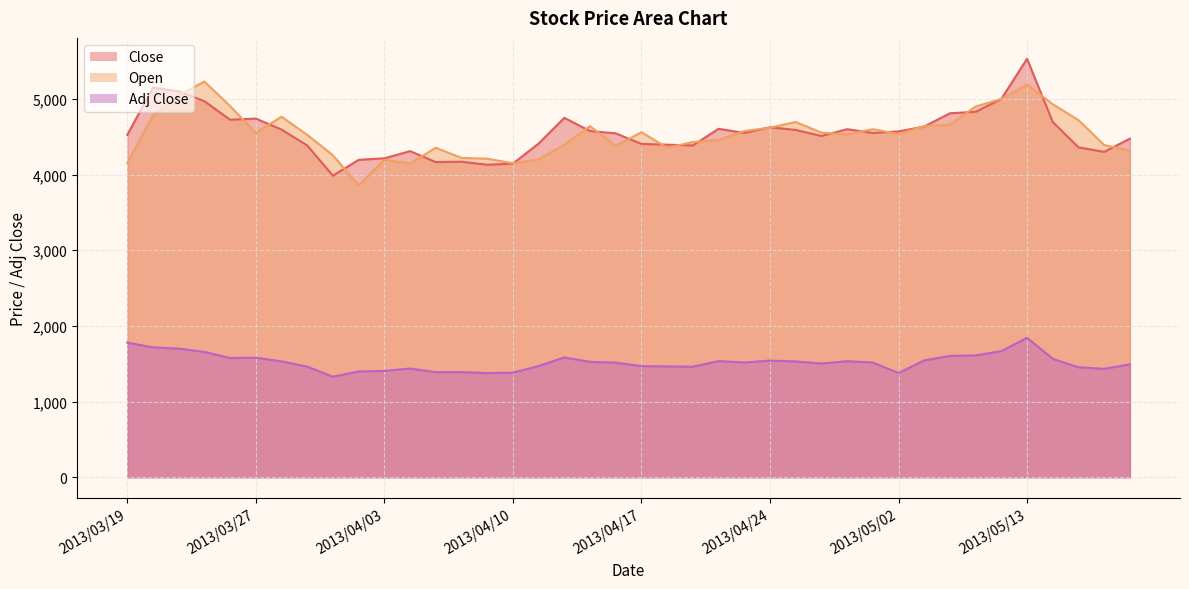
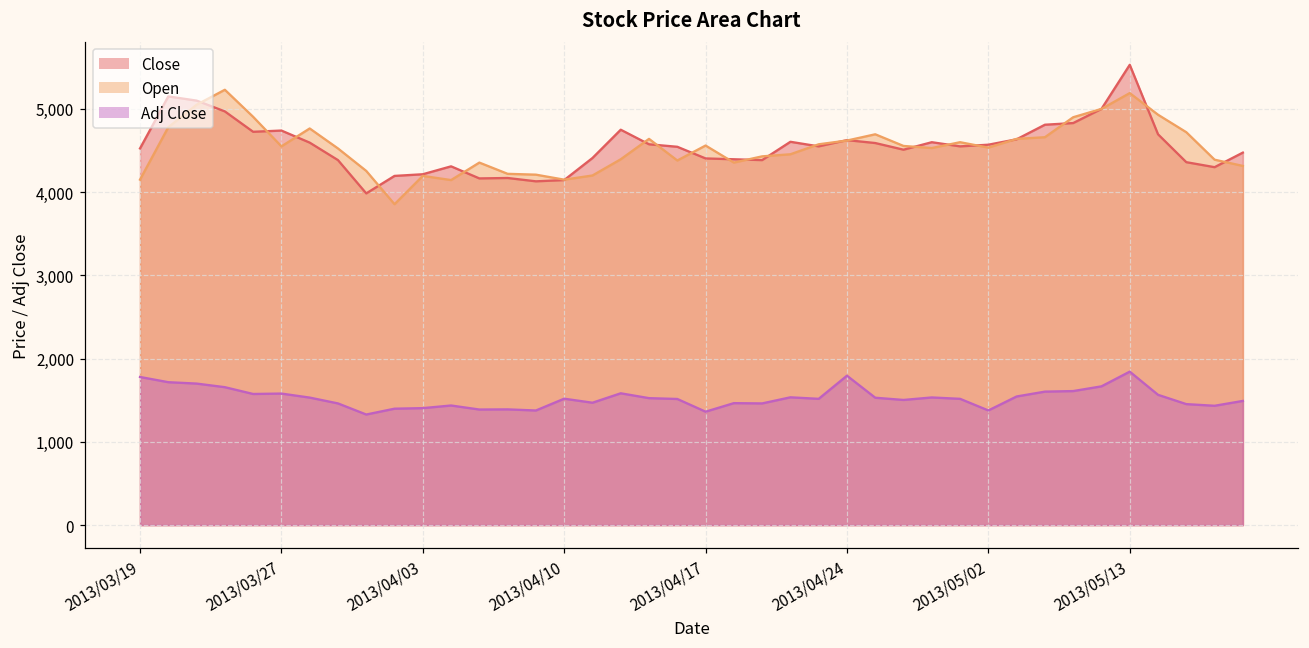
  {
    "Adj Close": {
      "2013/03/19": "1,800",
      "2013/03/27": "1,600",
      "2013/04/03": "1,400",
-     "2013/04/10": "1,400",
-     "2013/04/17": "1,500",
-     "2013/04/24": "1,500",
+     "2013/04/10": "1,500",
+     "2013/04/17": "1,400",
+     "2013/04/24": "1,800",
      "2013/05/02": "1,400",
      "2013/05/13": "1,800"
    }
  }
